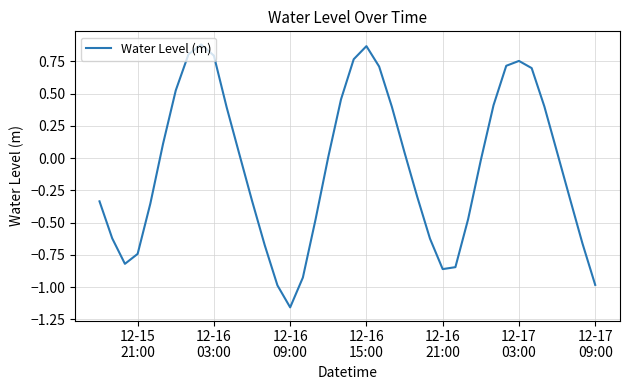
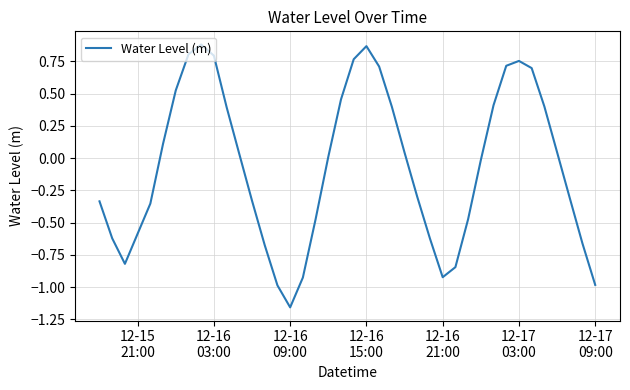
  {
-   "12-15 21:00": -0.74,
+   "12-15 21:00": -0.59,
    "12-16 09:00": -1.16,
    "12-16 15:00": 0.87,
-   "12-16 21:00": -0.86,
+   "12-16 21:00": -0.92,
    "12-17 03:00": 0.75,
    "12-17 09:00": -0.98
  }
